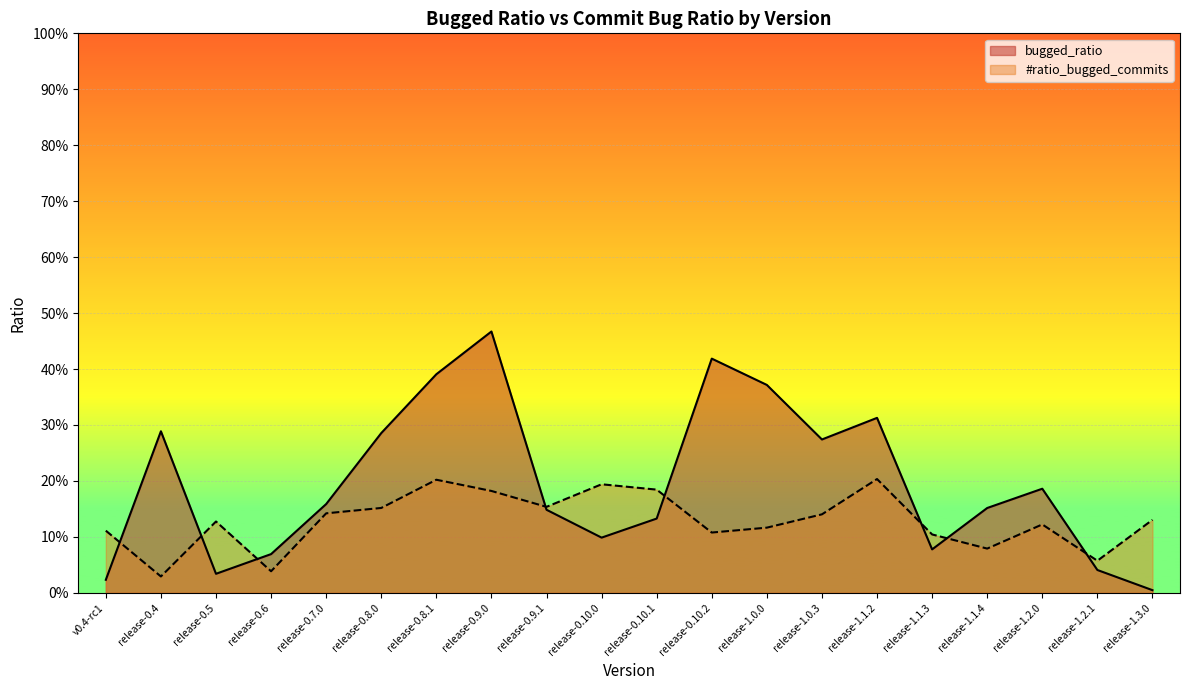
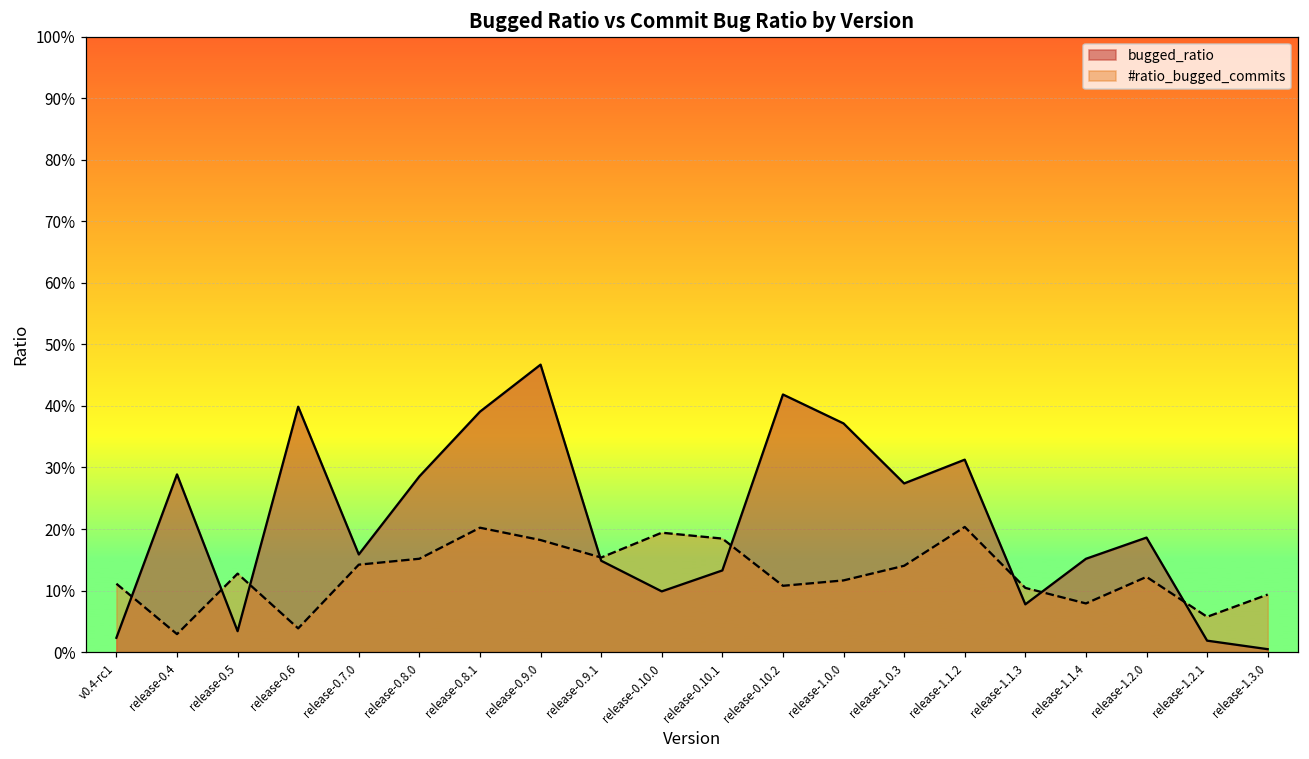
  {
    "bugged_ratio": {
      "v0.4-rc1": "2%",
      "release-0.4": "29%",
      "release-0.5": "3%",
-     "release-0.6": "7%",
+     "release-0.6": "40%",
      "release-0.7.0": "16%",
      "release-0.8.0": "29%",
      "release-0.8.1": "39%",
      "release-0.9.0": "47%",
      "release-0.9.1": "15%",
      "release-0.10.0": "10%",
      "release-0.10.1": "13%",
      "release-0.10.2": "42%",
      "release-1.0.0": "37%",
      "release-1.0.3": "27%",
      "release-1.1.2": "31%",
      "release-1.1.3": "8%",
      "release-1.1.4": "15%",
      "release-1.2.0": "19%",
-     "release-1.2.1": "4%",
+     "release-1.2.1": "2%",
      "release-1.3.0": "0%"
    },
    "#ratio_bugged_commits": {
      "v0.4-rc1": "11%",
      "release-0.4": "3%",
      "release-0.5": "13%",
      "release-0.6": "4%",
      "release-0.7.0": "14%",
      "release-0.8.0": "15%",
      "release-0.8.1": "20%",
      "release-0.9.0": "18%",
      "release-0.9.1": "15%",
      "release-0.10.0": "19%",
      "release-0.10.1": "18%",
      "release-0.10.2": "11%",
      "release-1.0.0": "12%",
      "release-1.0.3": "14%",
      "release-1.1.2": "20%",
      "release-1.1.3": "10%",
      "release-1.1.4": "8%",
      "release-1.2.0": "12%",
      "release-1.2.1": "6%",
-     "release-1.3.0": "13%"
+     "release-1.3.0": "9%"
    }
  }
